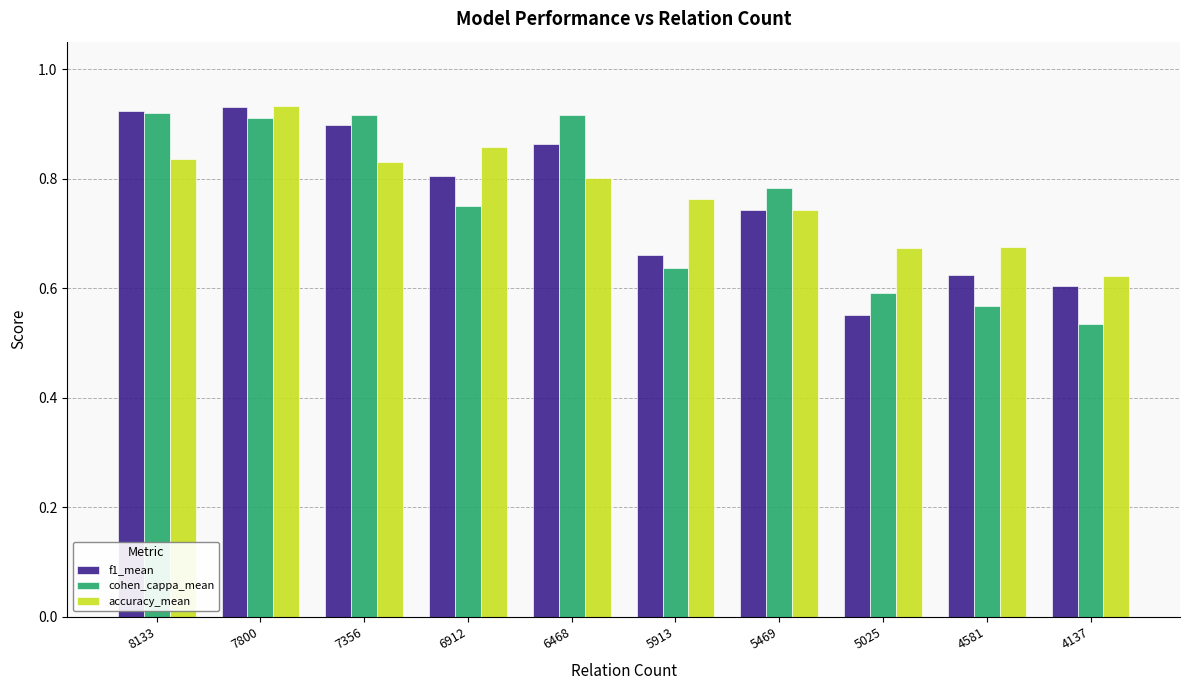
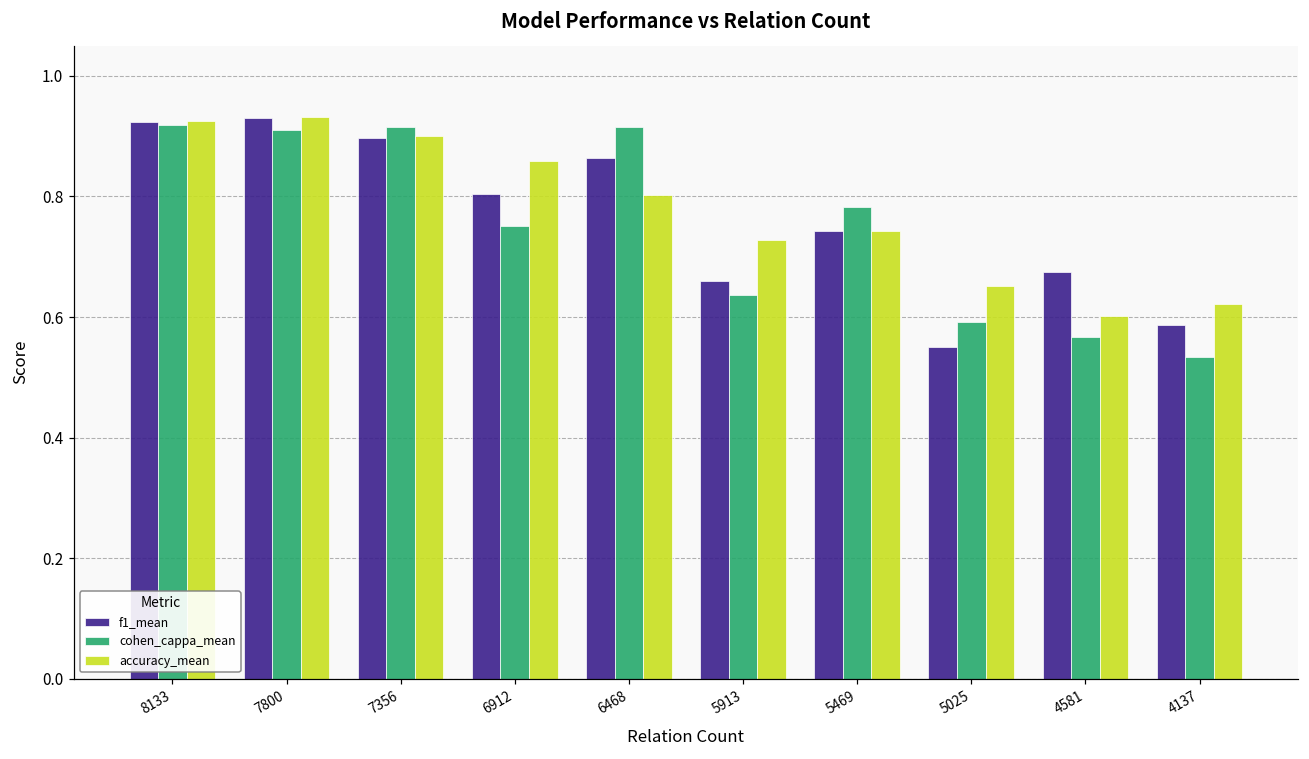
  {
    "f1_mean": {
      "8133": 0.92,
      "7800": 0.93,
      "7356": 0.90,
      "6912": 0.80,
      "6468": 0.86,
      "5913": 0.66,
      "5469": 0.74,
      "5025": 0.55,
-     "4581": 0.62,
-     "4137": 0.60
+     "4581": 0.68,
+     "4137": 0.59
    },
    "cohen_cappa_mean": {
      "8133": 0.92,
      "7800": 0.91,
      "7356": 0.92,
      "6912": 0.75,
      "6468": 0.92,
      "5913": 0.64,
      "5469": 0.78,
      "5025": 0.59,
      "4581": 0.57,
      "4137": 0.53
    },
    "accuracy_mean": {
-     "8133": 0.84,
+     "8133": 0.93,
      "7800": 0.93,
-     "7356": 0.83,
+     "7356": 0.90,
      "6912": 0.86,
      "6468": 0.80,
-     "5913": 0.76,
+     "5913": 0.73,
      "5469": 0.74,
-     "5025": 0.67,
-     "4581": 0.68,
+     "5025": 0.65,
+     "4581": 0.60,
      "4137": 0.62
    }
  }
